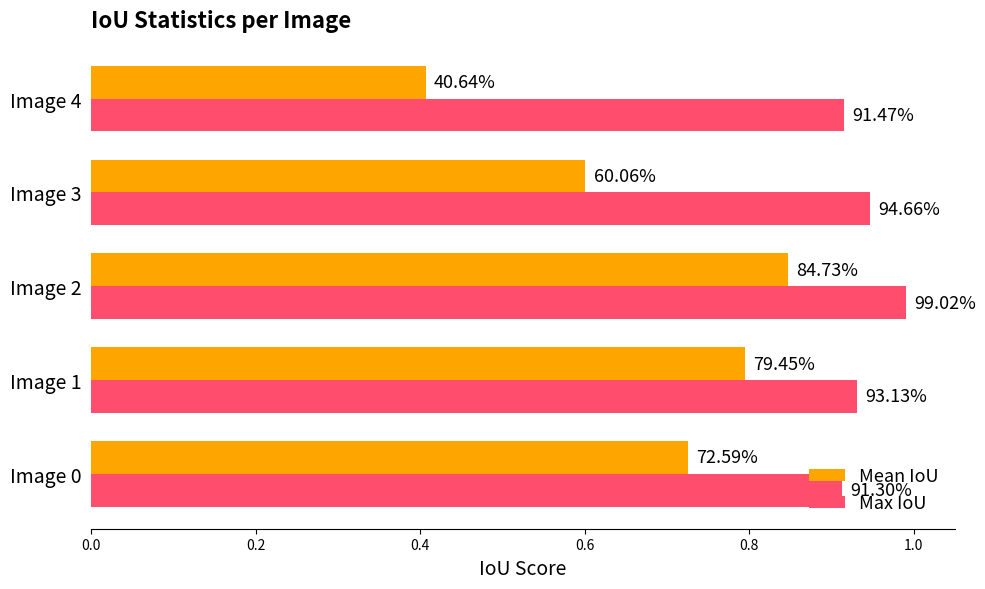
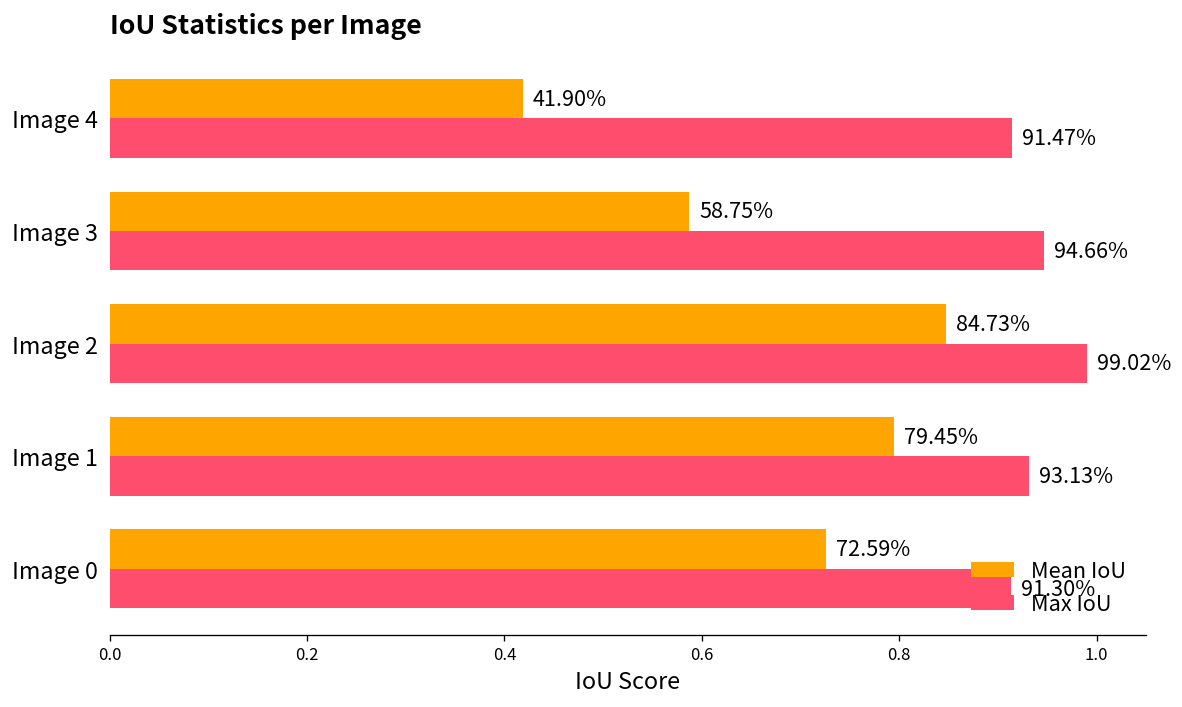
  {
    "Mean IoU": {
-     "Image 4": "40.64%",
-     "Image 3": "60.06%",
+     "Image 4": "41.90%",
+     "Image 3": "58.75%",
      "Image 2": "84.73%",
      "Image 1": "79.45%",
      "Image 0": "72.59%"
    },
    "Max IoU": {
      "Image 4": "91.47%",
      "Image 3": "94.66%",
      "Image 2": "99.02%",
      "Image 1": "93.13%",
      "Image 0": "91.30%"
    }
  }
